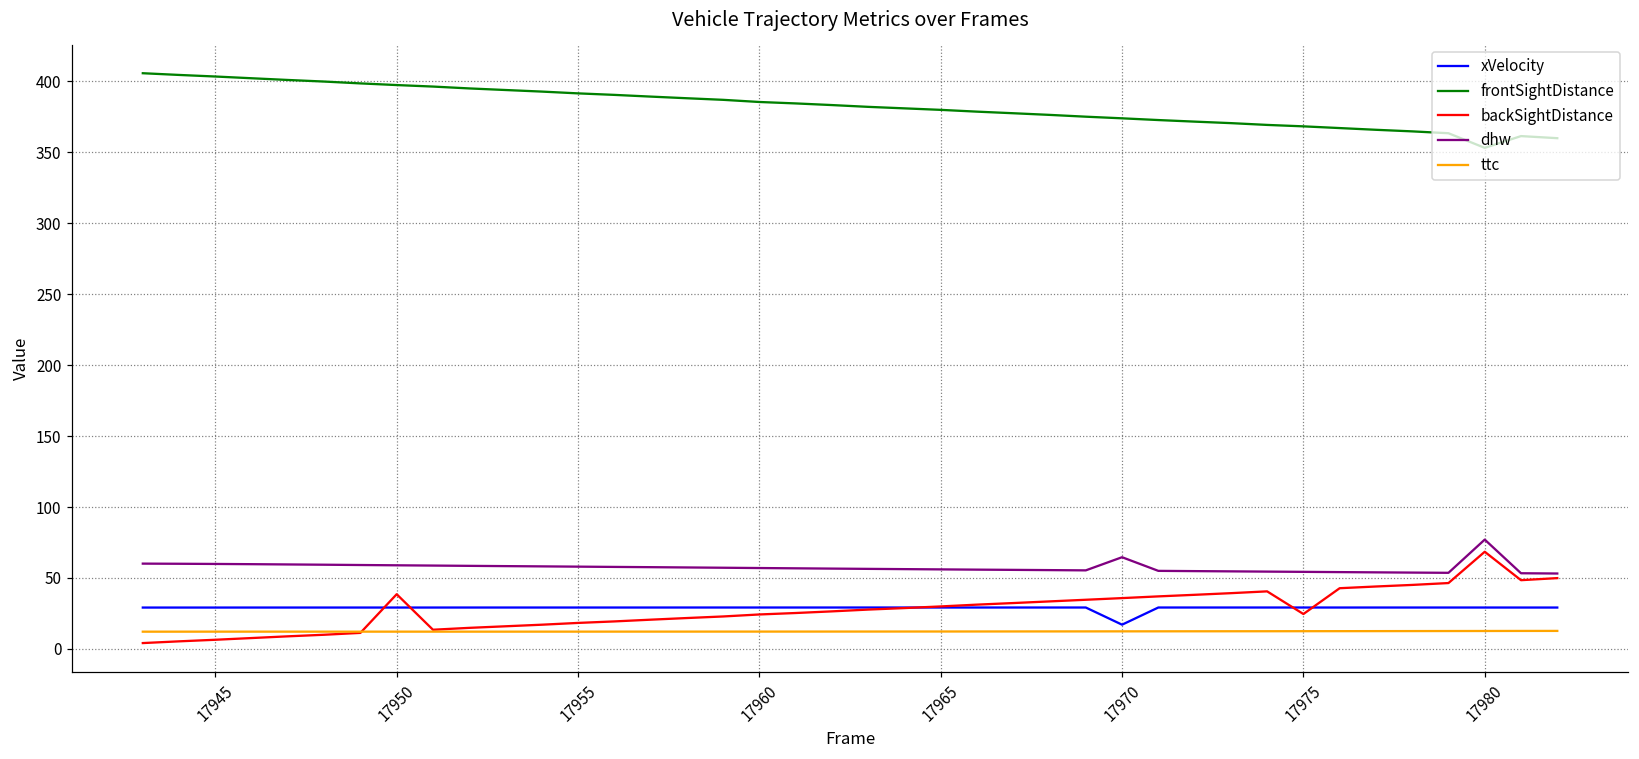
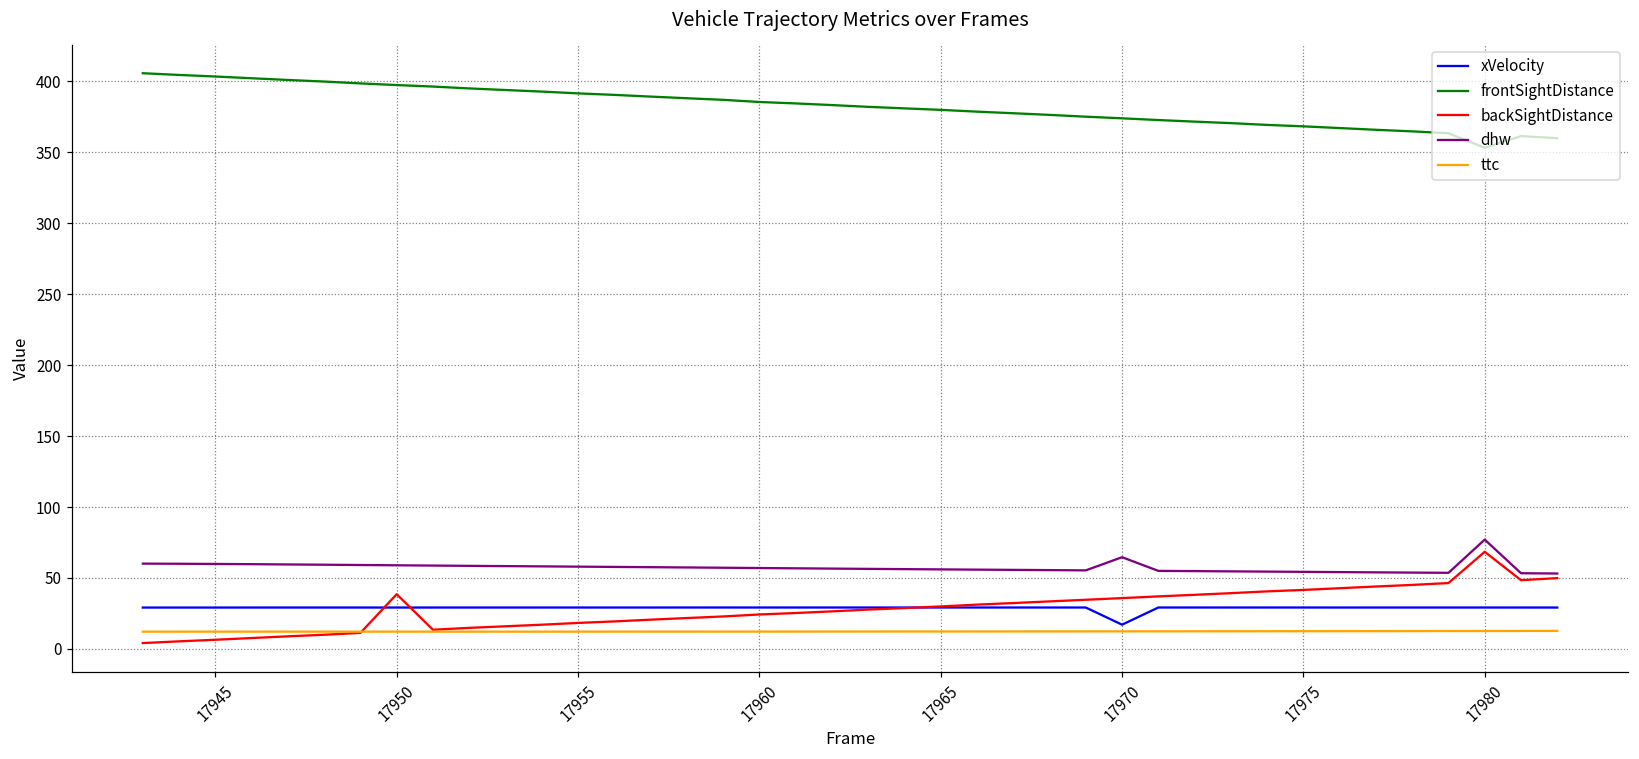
  {
    "xVelocity": {
      "17945": 29,
      "17950": 29,
      "17955": 29,
      "17960": 29,
      "17970": 17,
      "17975": 29,
      "17980": 29
    },
    "frontSightDistance": {
      "17945": 403,
      "17950": 397,
      "17955": 392,
      "17960": 385,
      "17965": 380,
      "17970": 374,
      "17975": 368
    },
    "backSightDistance": {
      "17945": 6,
      "17950": 39,
      "17955": 18,
      "17960": 24,
      "17970": 36,
-     "17975": 25,
+     "17975": 42,
      "17980": 68
    },
    "dhw": {
      "17945": 60,
      "17950": 59,
      "17955": 58,
      "17960": 57,
      "17965": 56,
      "17970": 65,
      "17975": 54,
      "17980": 77
    },
    "ttc": {
      "17945": 12,
      "17950": 12,
      "17955": 12,
      "17960": 12,
      "17965": 12,
      "17970": 12,
      "17975": 13,
      "17980": 13
    }
  }
